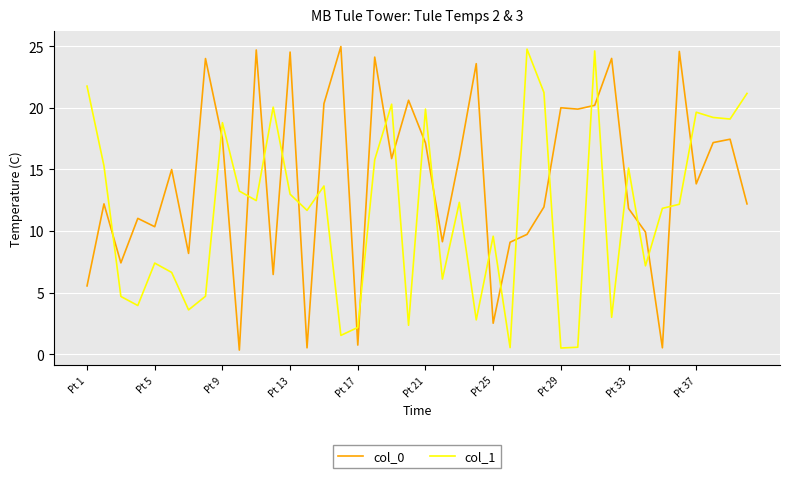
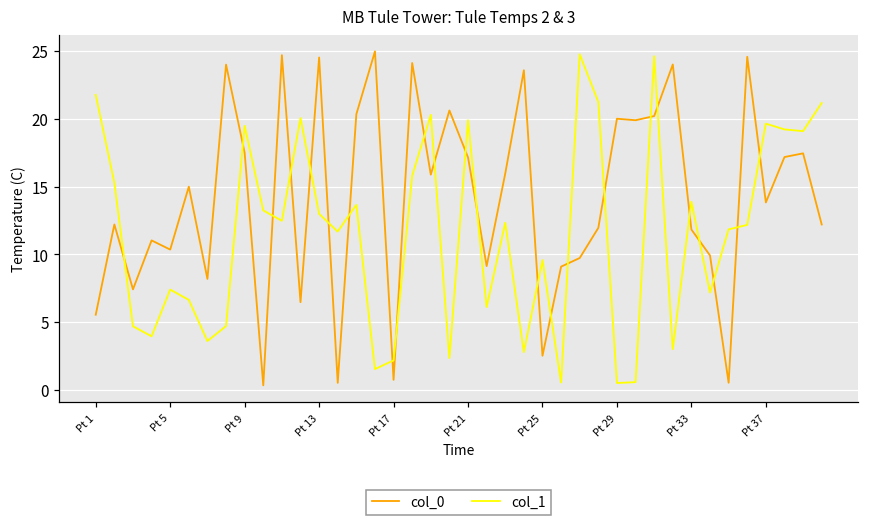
  {
    "col_0": {
      "Pt 1": 5.5,
      "Pt 5": 10.4,
      "Pt 9": 17.5,
      "Pt 13": 24.5,
      "Pt 17": 0.7,
      "Pt 21": 17.2,
      "Pt 25": 2.5,
      "Pt 29": 20.0,
      "Pt 33": 11.8,
      "Pt 37": 13.8
    },
    "col_1": {
      "Pt 1": 21.8,
      "Pt 5": 7.4,
-     "Pt 9": 18.8,
+     "Pt 9": 19.5,
      "Pt 13": 13.0,
      "Pt 17": 2.2,
      "Pt 21": 19.9,
      "Pt 25": 9.6,
      "Pt 29": 0.5,
-     "Pt 33": 15.1,
+     "Pt 33": 13.9,
      "Pt 37": 19.6
    }
  }
